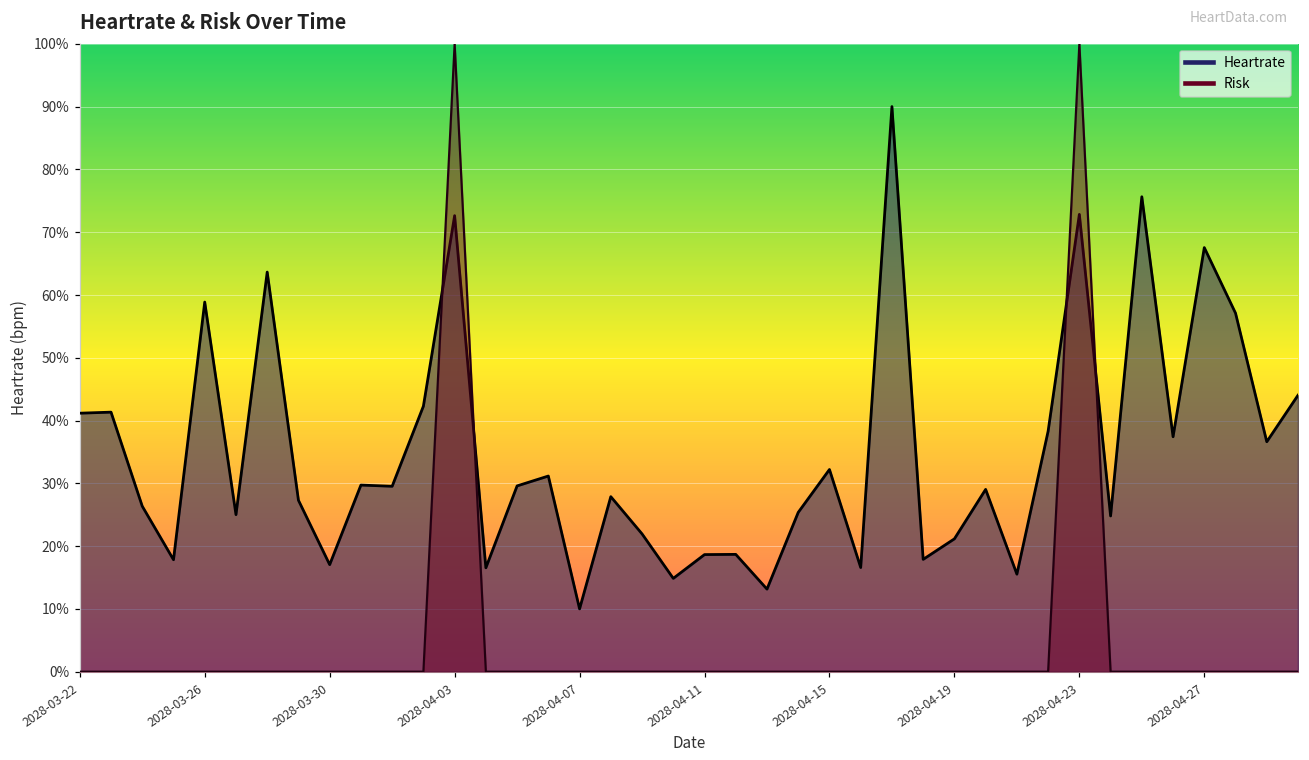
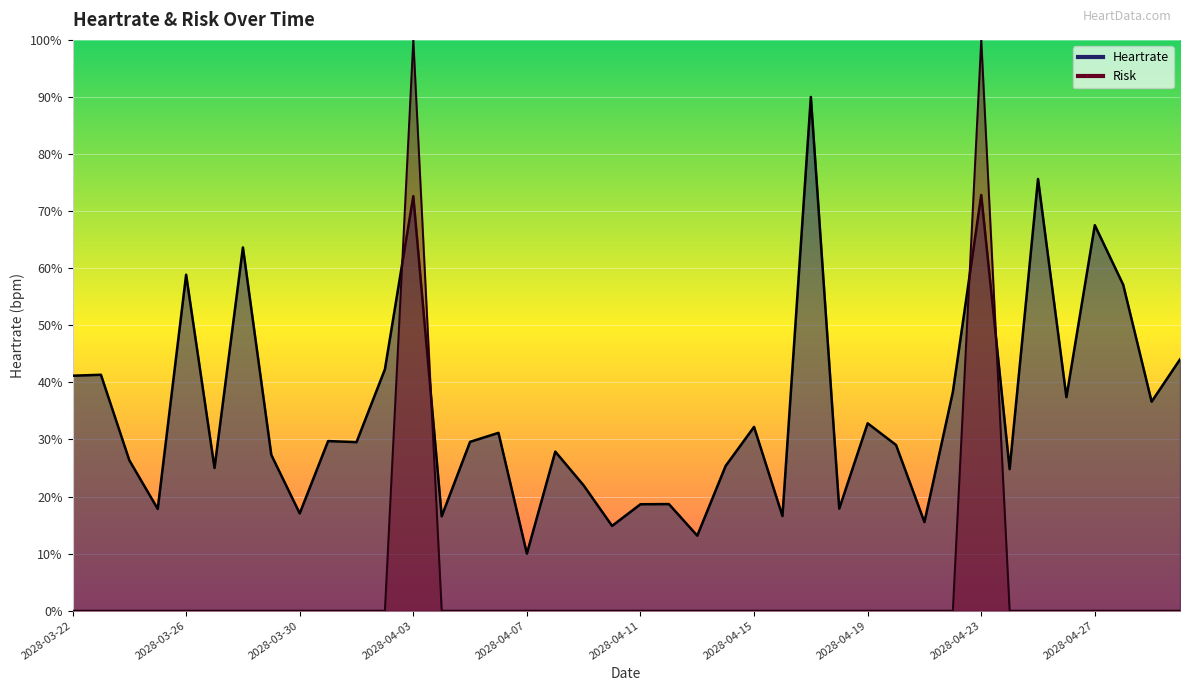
  {
    "Heartrate": {
      "2028-03-22": "41%",
      "2028-03-26": "59%",
      "2028-03-30": "17%",
      "2028-04-03": "73%",
      "2028-04-07": "10%",
      "2028-04-11": "19%",
      "2028-04-15": "32%",
-     "2028-04-19": "21%",
+     "2028-04-19": "33%",
      "2028-04-23": "73%",
      "2028-04-27": "68%"
    },
    "Risk": {
      "2028-03-22": "0%",
      "2028-03-26": "0%",
      "2028-03-30": "0%",
      "2028-04-03": "100%",
      "2028-04-07": "0%",
      "2028-04-11": "0%",
      "2028-04-15": "0%",
      "2028-04-19": "0%",
      "2028-04-23": "100%",
      "2028-04-27": "0%"
    }
  }
